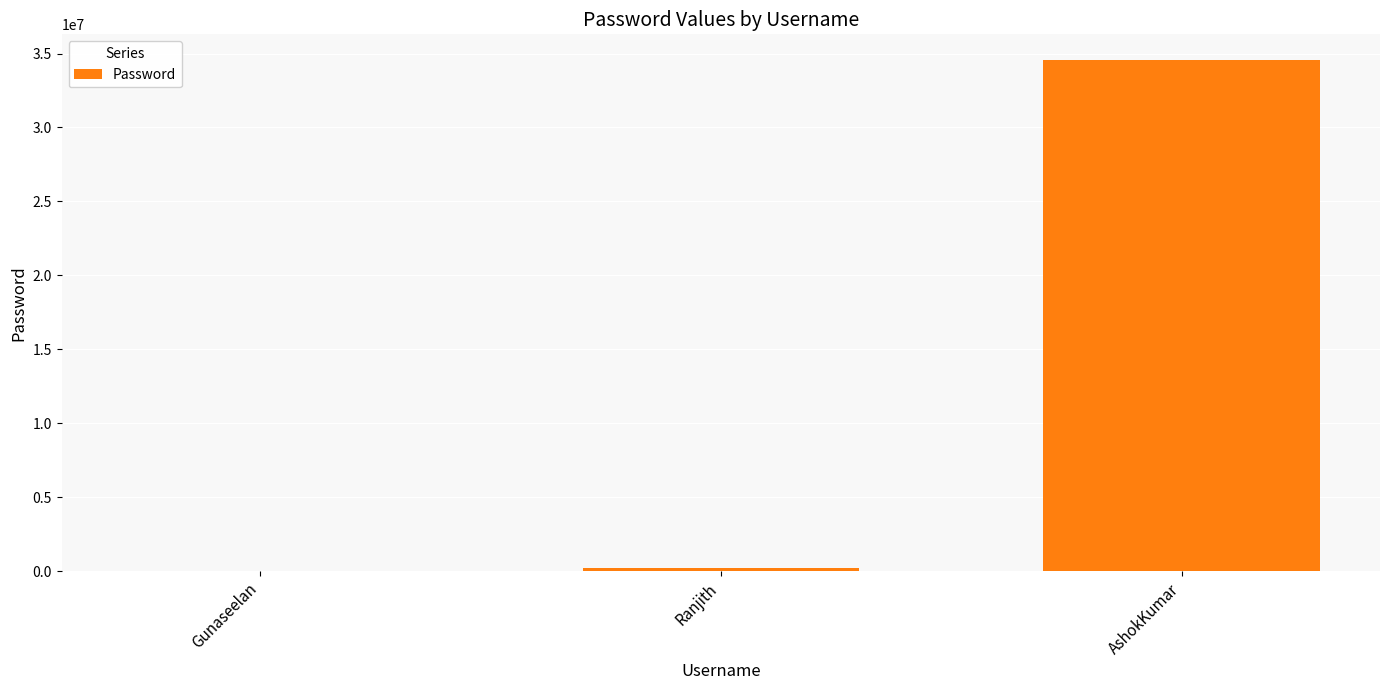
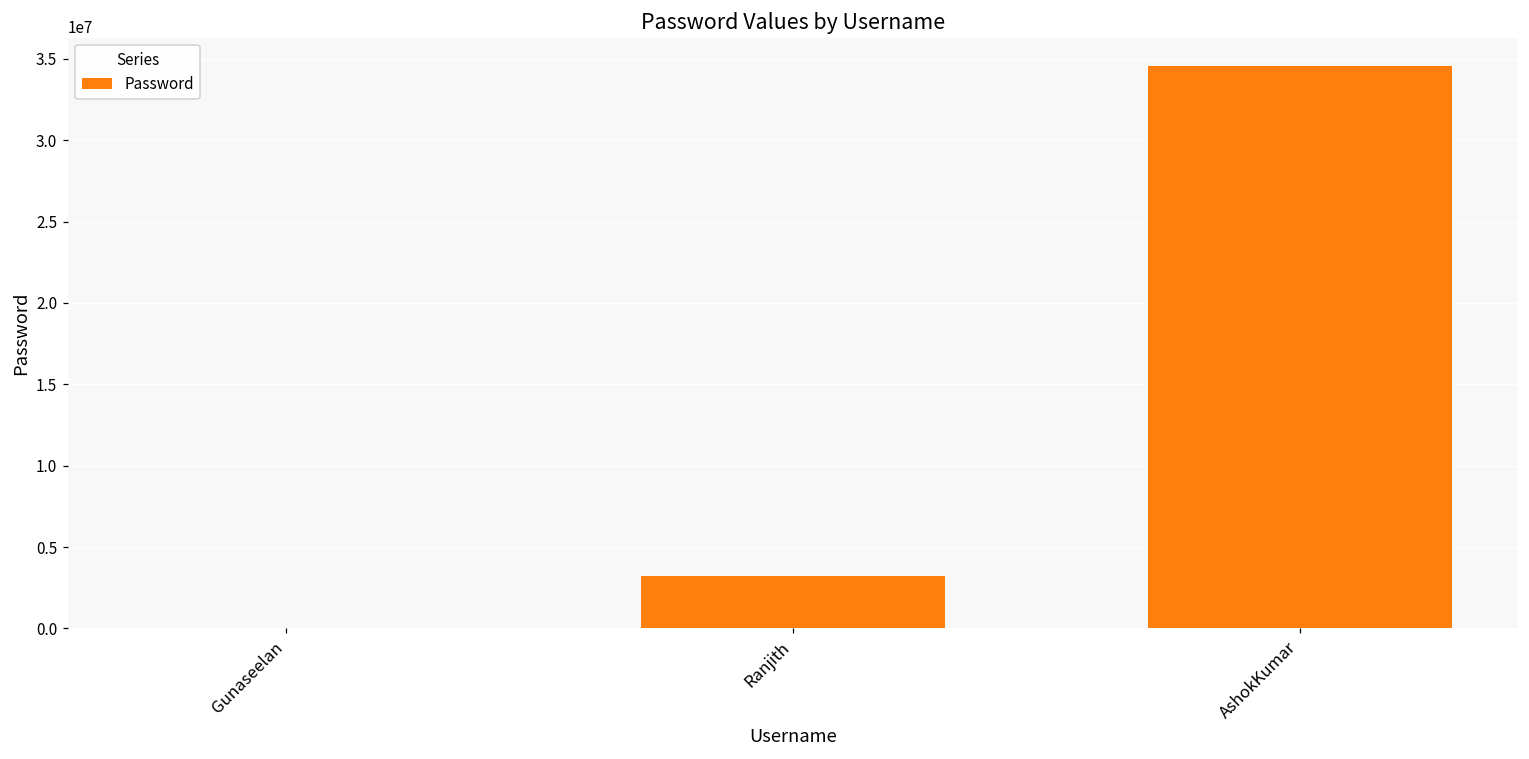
  {
-   "Ranjith": 200000,
+   "Ranjith": 3200000,
    "AshokKumar": 34600000
  }
